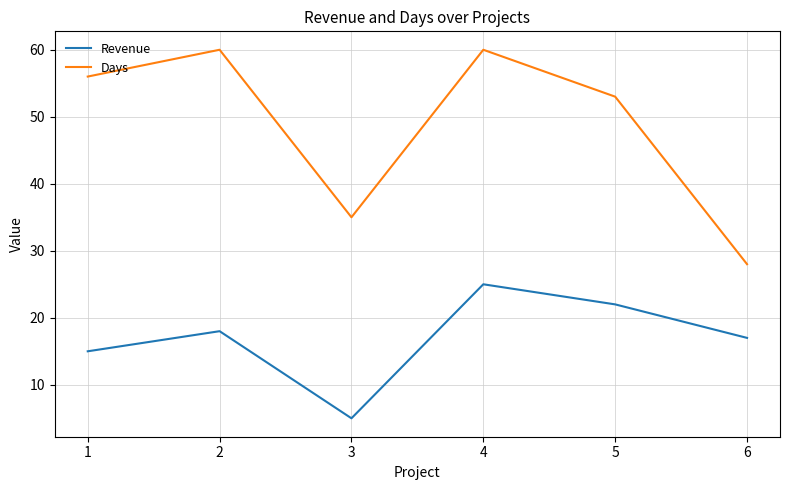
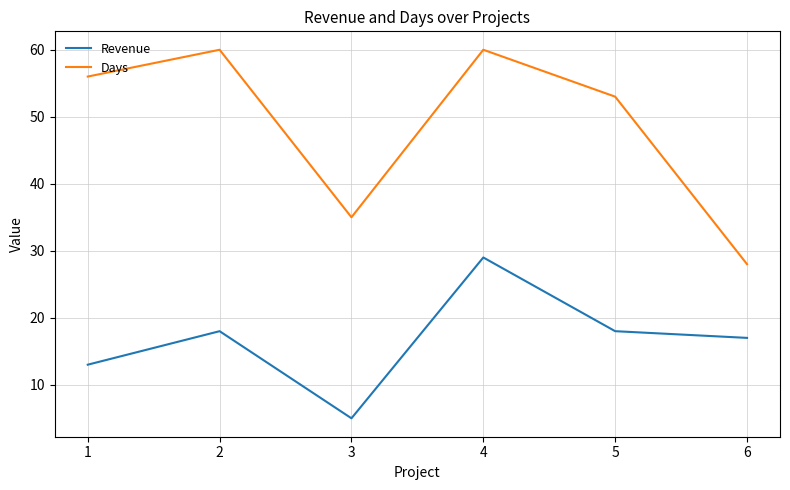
  {
    "Revenue": {
-     "1": 15,
+     "1": 13,
      "2": 18,
      "3": 5,
-     "4": 25,
-     "5": 22,
+     "4": 29,
+     "5": 18,
      "6": 17
    },
    "Days": {
      "1": 56,
      "2": 60,
      "3": 35,
      "4": 60,
      "5": 53,
      "6": 28
    }
  }
